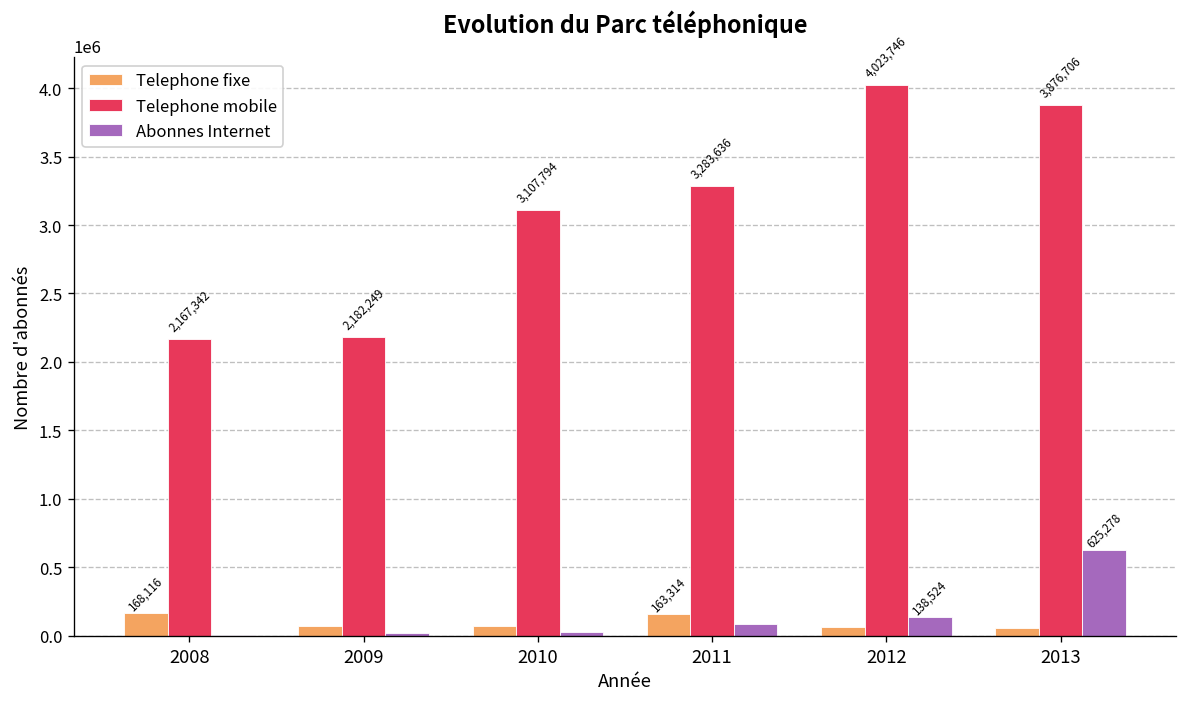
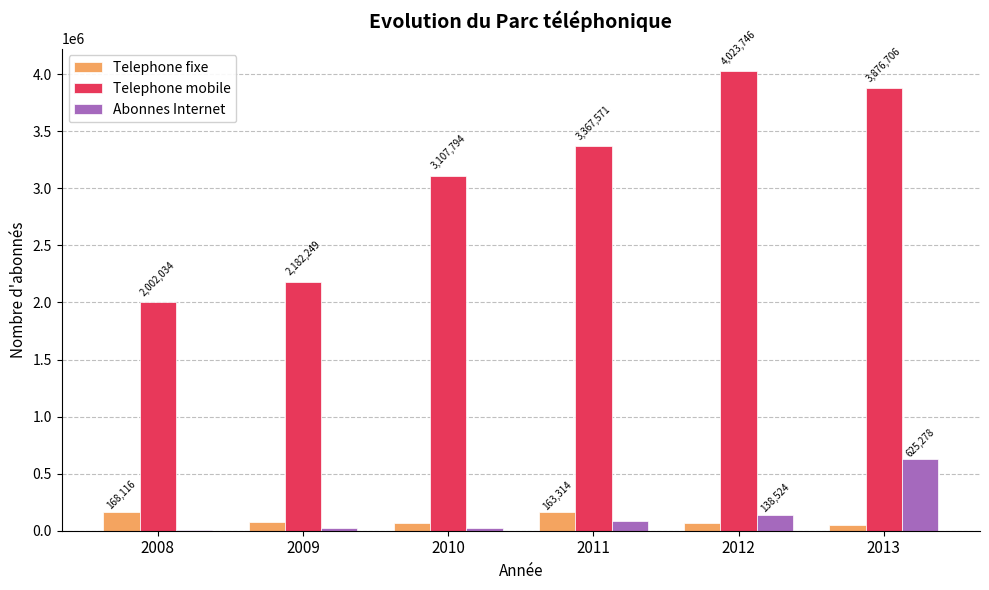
  {
    "Telephone fixe": {
      "2008": "168,116",
      "2011": "163,314"
    },
    "Telephone mobile": {
-     "2008": "2,167,342",
+     "2008": "2,002,034",
      "2009": "2,182,249",
      "2010": "3,107,794",
-     "2011": "3,283,636",
+     "2011": "3,367,571",
      "2012": "4,023,746",
      "2013": "3,876,706"
    },
    "Abonnes Internet": {
      "2012": "138,524",
      "2013": "625,278"
    }
  }
